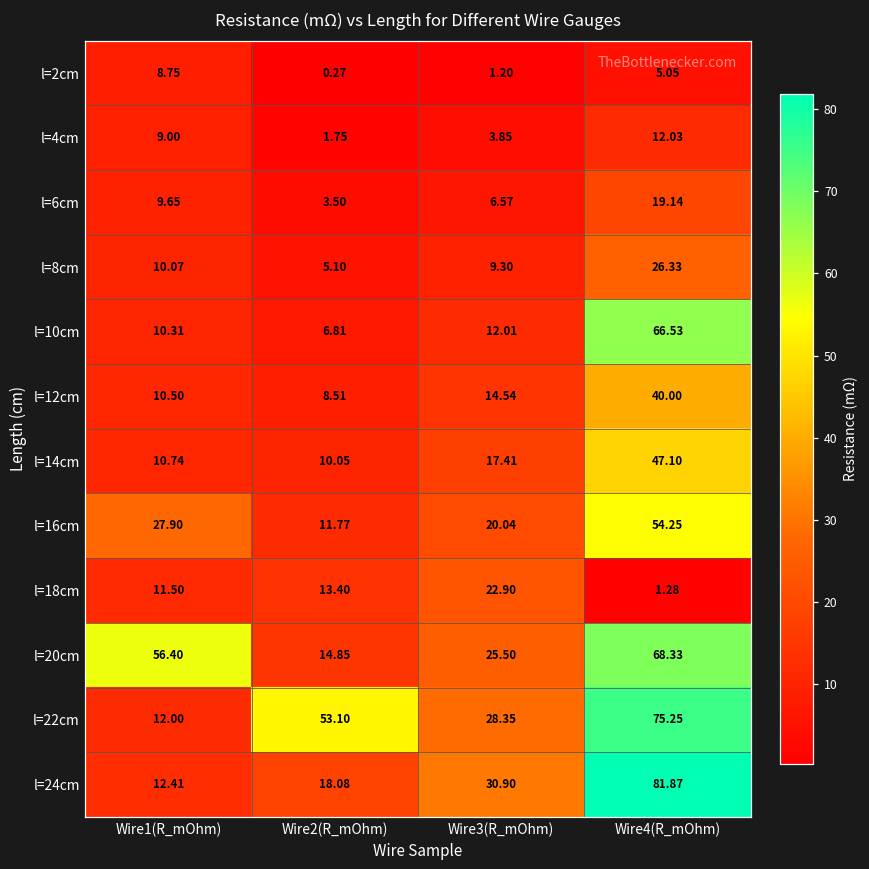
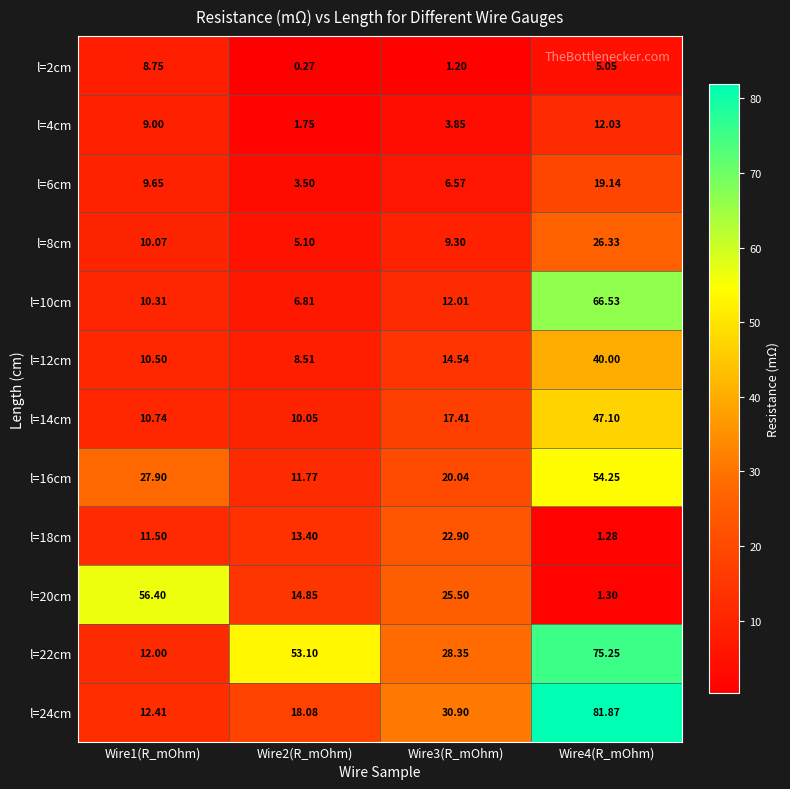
  {
    "l=2cm": {
      "Wire1(R_mOhm)": 8.75,
      "Wire2(R_mOhm)": 0.27,
      "Wire3(R_mOhm)": 1.20
    },
    "l=4cm": {
      "Wire1(R_mOhm)": 9.00,
      "Wire2(R_mOhm)": 1.75,
      "Wire3(R_mOhm)": 3.85,
      "Wire4(R_mOhm)": 12.03
    },
    "l=6cm": {
      "Wire1(R_mOhm)": 9.65,
      "Wire2(R_mOhm)": 3.50,
      "Wire3(R_mOhm)": 6.57,
      "Wire4(R_mOhm)": 19.14
    },
    "l=8cm": {
      "Wire1(R_mOhm)": 10.07,
      "Wire2(R_mOhm)": 5.10,
      "Wire3(R_mOhm)": 9.30,
      "Wire4(R_mOhm)": 26.33
    },
    "l=10cm": {
      "Wire1(R_mOhm)": 10.31,
      "Wire2(R_mOhm)": 6.81,
      "Wire3(R_mOhm)": 12.01,
      "Wire4(R_mOhm)": 66.53
    },
    "l=12cm": {
      "Wire1(R_mOhm)": 10.50,
      "Wire2(R_mOhm)": 8.51,
      "Wire3(R_mOhm)": 14.54,
      "Wire4(R_mOhm)": 40.00
    },
    "l=14cm": {
      "Wire1(R_mOhm)": 10.74,
      "Wire2(R_mOhm)": 10.05,
      "Wire3(R_mOhm)": 17.41,
      "Wire4(R_mOhm)": 47.10
    },
    "l=16cm": {
      "Wire1(R_mOhm)": 27.90,
      "Wire2(R_mOhm)": 11.77,
      "Wire3(R_mOhm)": 20.04,
      "Wire4(R_mOhm)": 54.25
    },
    "l=18cm": {
      "Wire1(R_mOhm)": 11.50,
      "Wire2(R_mOhm)": 13.40,
      "Wire3(R_mOhm)": 22.90,
      "Wire4(R_mOhm)": 1.28
    },
    "l=20cm": {
      "Wire1(R_mOhm)": 56.40,
      "Wire2(R_mOhm)": 14.85,
      "Wire3(R_mOhm)": 25.50,
-     "Wire4(R_mOhm)": 68.33
+     "Wire4(R_mOhm)": 1.30
    },
    "l=22cm": {
      "Wire1(R_mOhm)": 12.00,
      "Wire2(R_mOhm)": 53.10,
      "Wire3(R_mOhm)": 28.35,
      "Wire4(R_mOhm)": 75.25
    },
    "l=24cm": {
      "Wire1(R_mOhm)": 12.41,
      "Wire2(R_mOhm)": 18.08,
      "Wire3(R_mOhm)": 30.90,
      "Wire4(R_mOhm)": 81.87
    }
  }
